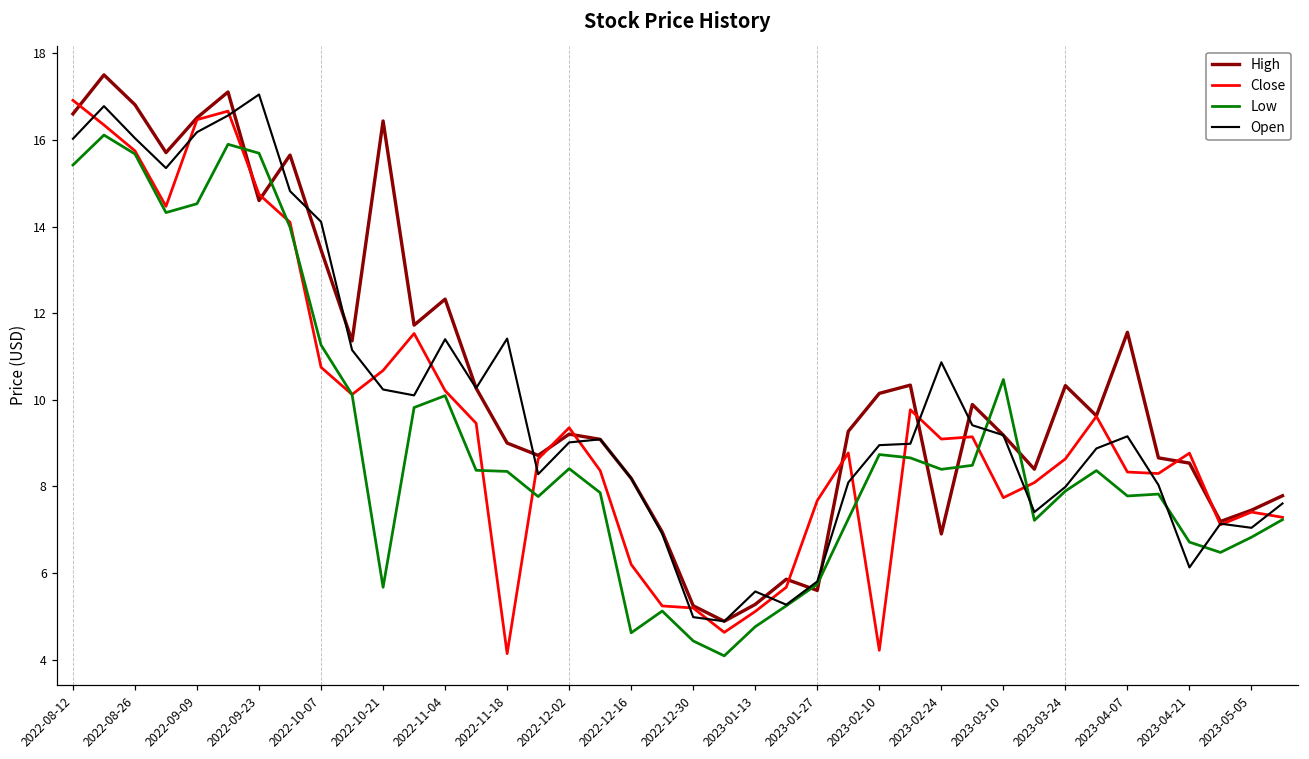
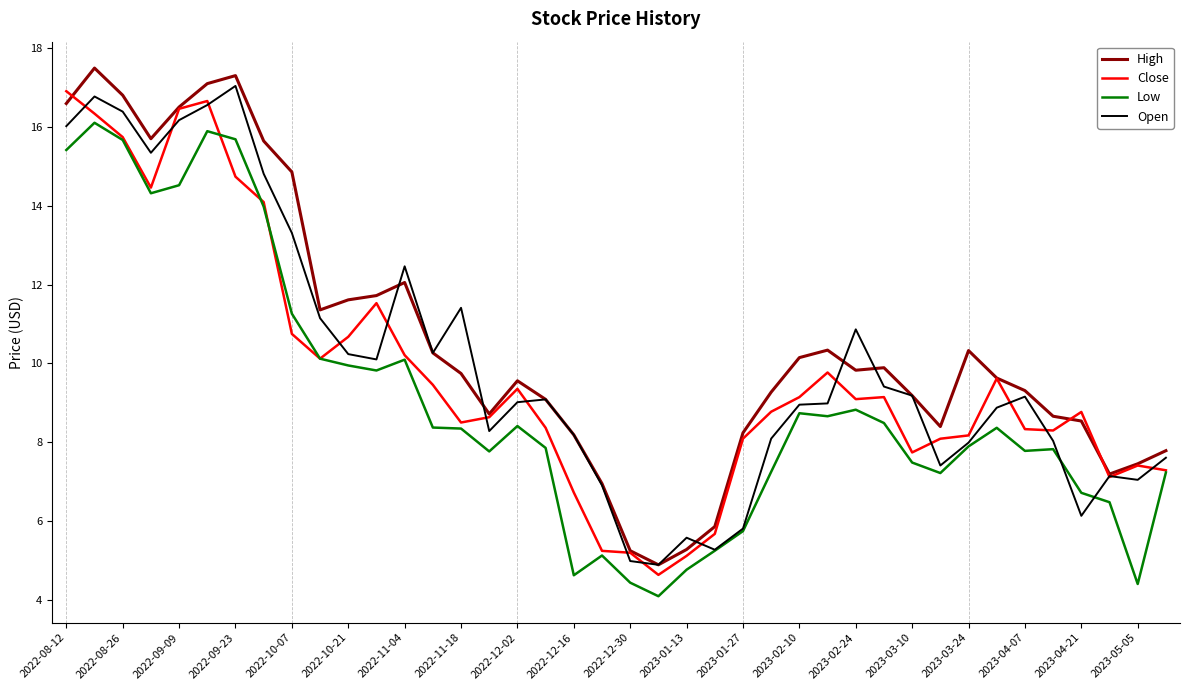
  {
    "High": {
-     "2022-09-23": 14.6,
-     "2022-10-07": 13.5,
-     "2022-10-21": 16.4,
-     "2022-11-04": 12.3,
-     "2022-11-18": 9.0,
-     "2022-12-02": 9.2,
-     "2023-01-27": 5.6,
-     "2023-02-24": 6.9,
-     "2023-04-07": 11.6
+     "2022-09-23": 17.3,
+     "2022-10-07": 14.9,
+     "2022-10-21": 11.6,
+     "2022-11-04": 12.1,
+     "2022-11-18": 9.7,
+     "2022-12-02": 9.6,
+     "2023-01-27": 8.2,
+     "2023-02-24": 9.8,
+     "2023-04-07": 9.3
    },
    "Close": {
-     "2022-11-18": 4.1,
-     "2022-12-16": 6.2,
-     "2023-01-27": 7.7,
-     "2023-02-10": 4.2,
-     "2023-03-24": 8.6
+     "2022-11-18": 8.5,
+     "2022-12-16": 6.7,
+     "2023-01-27": 8.1,
+     "2023-02-10": 9.1,
+     "2023-03-24": 8.2
    },
    "Low": {
-     "2022-10-21": 5.7,
-     "2023-02-24": 8.4,
-     "2023-03-10": 10.5,
-     "2023-05-05": 6.8
+     "2022-10-21": 9.9,
+     "2023-02-24": 8.8,
+     "2023-03-10": 7.5,
+     "2023-05-05": 4.4
    },
    "Open": {
-     "2022-08-26": 16.0,
-     "2022-10-07": 14.1,
-     "2022-11-04": 11.4
+     "2022-08-26": 16.4,
+     "2022-10-07": 13.3,
+     "2022-11-04": 12.5
    }
  }
